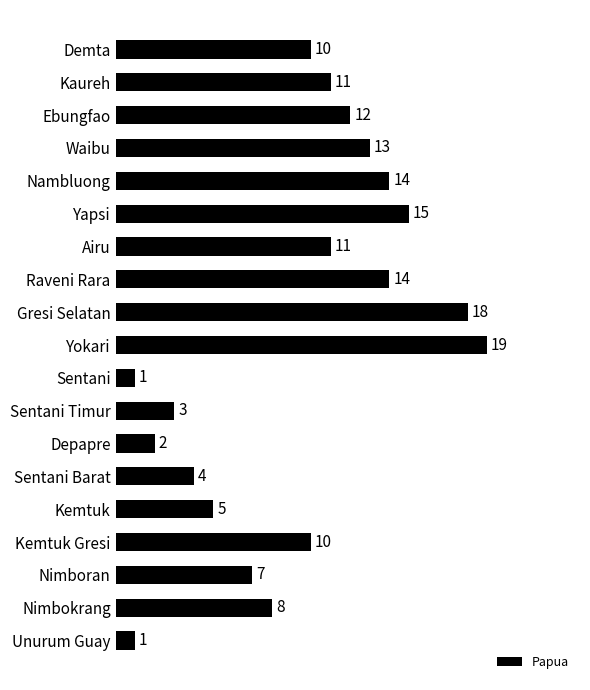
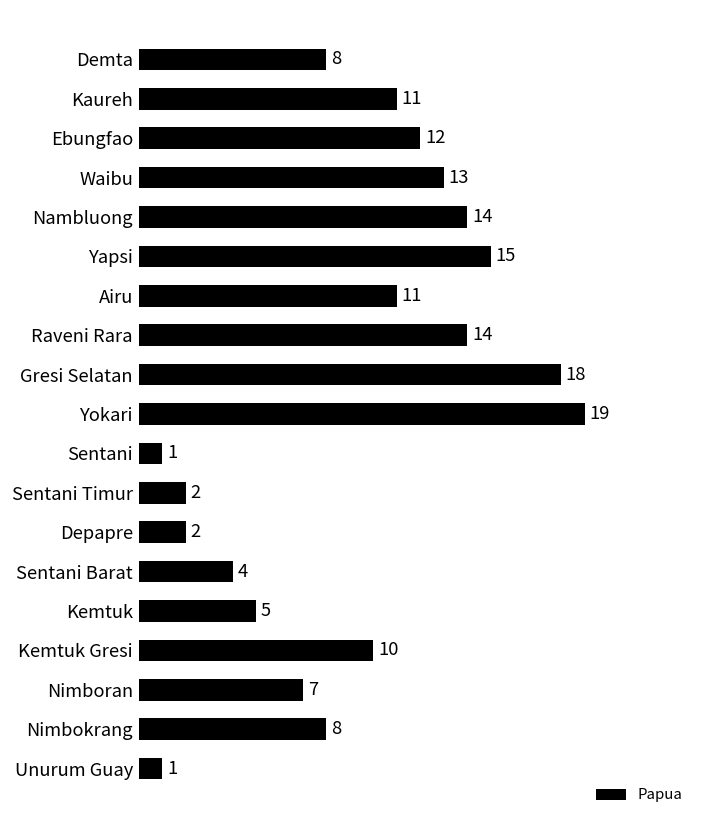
  {
-   "Demta": 10,
+   "Demta": 8,
    "Kaureh": 11,
    "Ebungfao": 12,
    "Waibu": 13,
    "Nambluong": 14,
    "Yapsi": 15,
    "Airu": 11,
    "Raveni Rara": 14,
    "Gresi Selatan": 18,
    "Yokari": 19,
    "Sentani": 1,
-   "Sentani Timur": 3,
+   "Sentani Timur": 2,
    "Depapre": 2,
    "Sentani Barat": 4,
    "Kemtuk": 5,
    "Kemtuk Gresi": 10,
    "Nimboran": 7,
    "Nimbokrang": 8,
    "Unurum Guay": 1
  }
